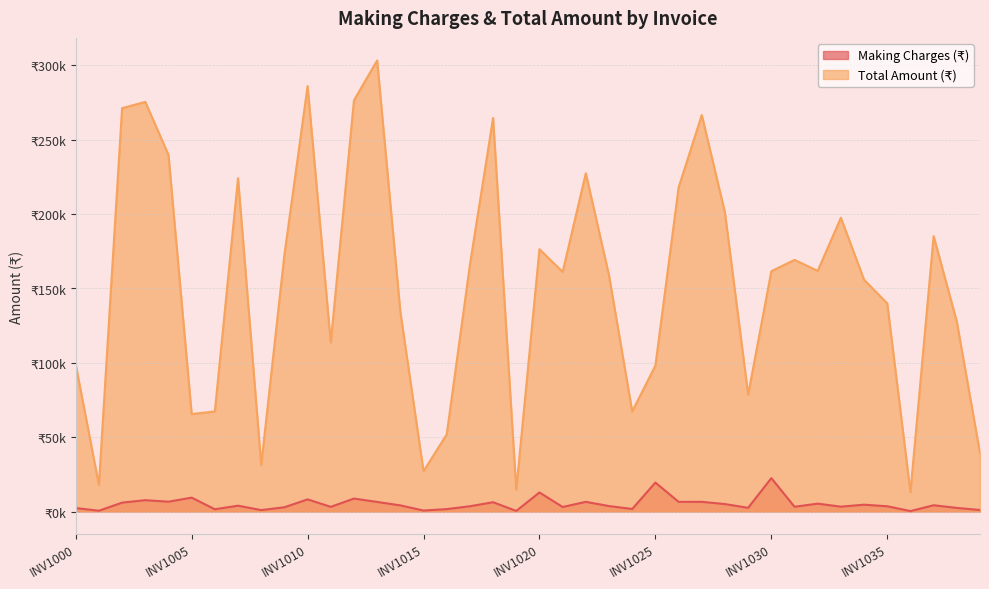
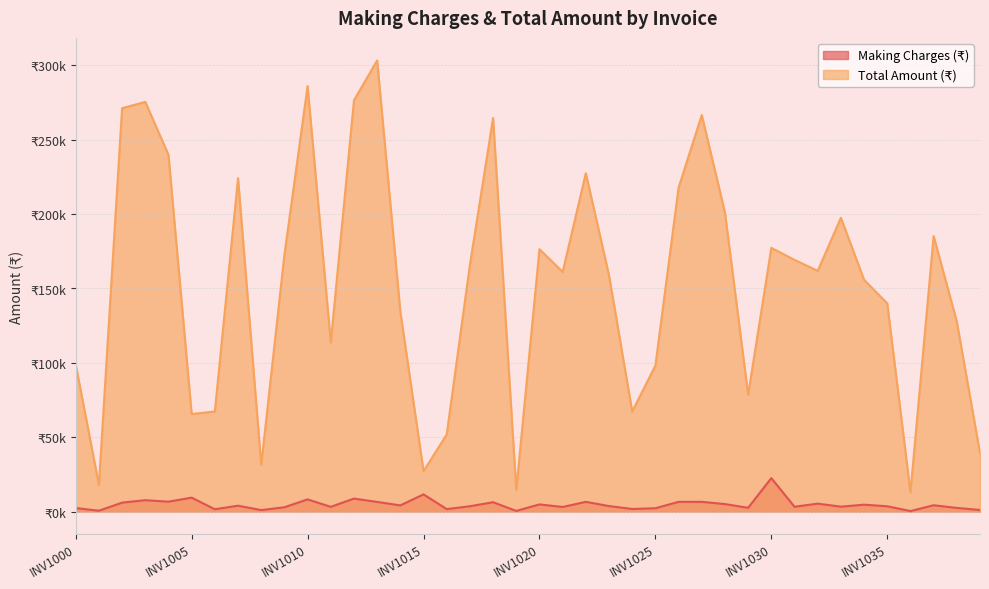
  {
    "Making Charges (₹)": {
      "INV1000": "₹2000",
      "INV1005": "₹9000",
      "INV1010": "₹8000",
-     "INV1015": "₹1000",
-     "INV1020": "₹13000",
-     "INV1025": "₹19000",
+     "INV1015": "₹12000",
+     "INV1020": "₹5000",
+     "INV1025": "₹2000",
      "INV1030": "₹22000",
      "INV1035": "₹4000"
    },
    "Total Amount (₹)": {
      "INV1000": "₹99000",
      "INV1005": "₹66000",
      "INV1010": "₹286000",
      "INV1015": "₹27000",
      "INV1020": "₹176000",
      "INV1025": "₹98000",
-     "INV1030": "₹162000",
+     "INV1030": "₹177000",
      "INV1035": "₹140000"
    }
  }
